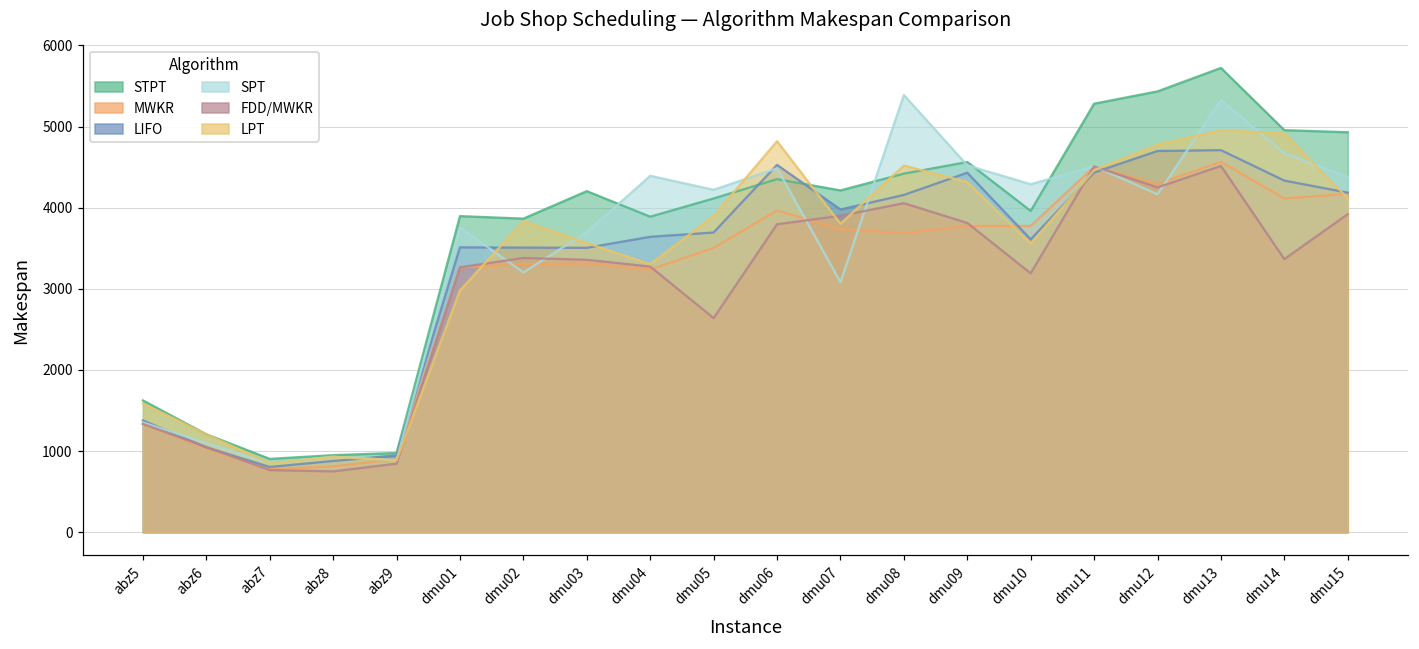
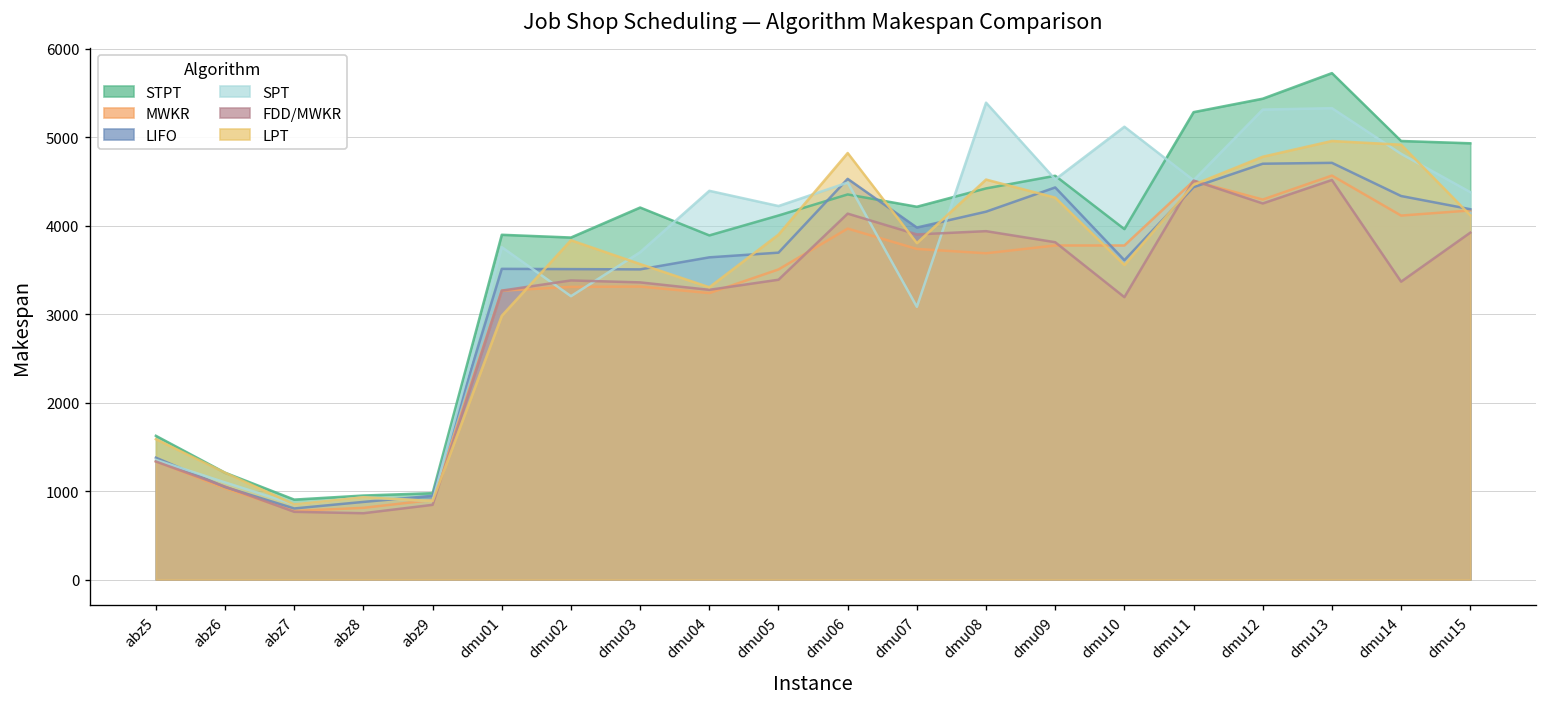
  {
    "SPT": {
      "abz6": 1100,
      "dmu01": 3800,
      "dmu02": 3200,
      "dmu03": 3700,
      "dmu04": 4400,
      "dmu05": 4200,
      "dmu06": 4500,
      "dmu07": 3100,
      "dmu08": 5400,
      "dmu09": 4500,
-     "dmu10": 4300,
-     "dmu12": 4200,
+     "dmu10": 5100,
+     "dmu12": 5300,
      "dmu13": 5300,
-     "dmu14": 4700,
+     "dmu14": 4800,
      "dmu15": 4400
    },
    "FDD/MWKR": {
      "abz8": 700,
      "abz9": 800,
      "dmu02": 3400,
      "dmu03": 3400,
-     "dmu05": 2600,
-     "dmu06": 3800,
+     "dmu05": 3400,
+     "dmu06": 4100,
      "dmu07": 3900,
-     "dmu08": 4100,
+     "dmu08": 3900,
      "dmu09": 3800,
      "dmu10": 3200,
      "dmu12": 4300,
      "dmu13": 4500,
      "dmu14": 3400,
      "dmu15": 3900
    }
  }
